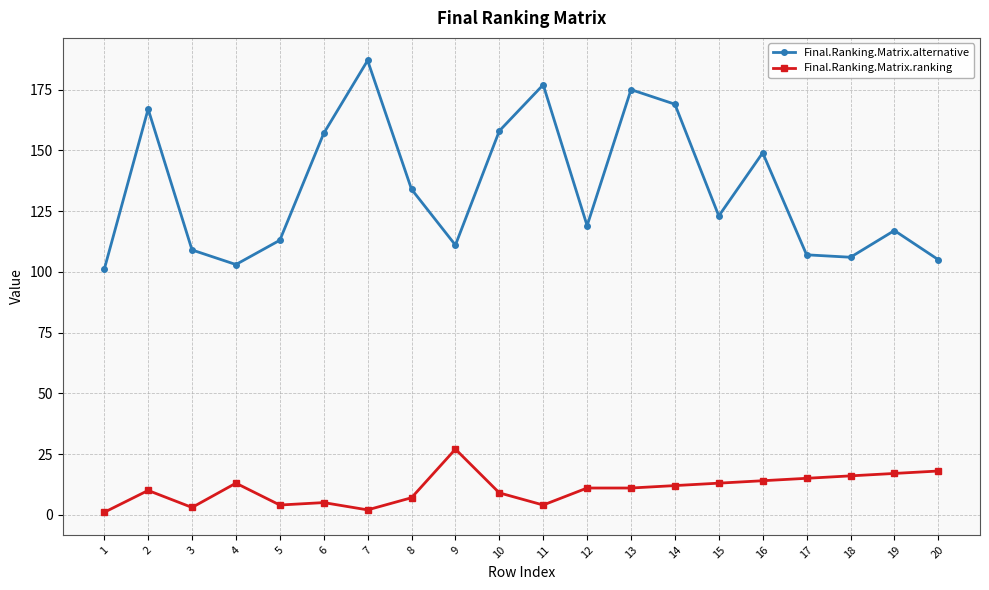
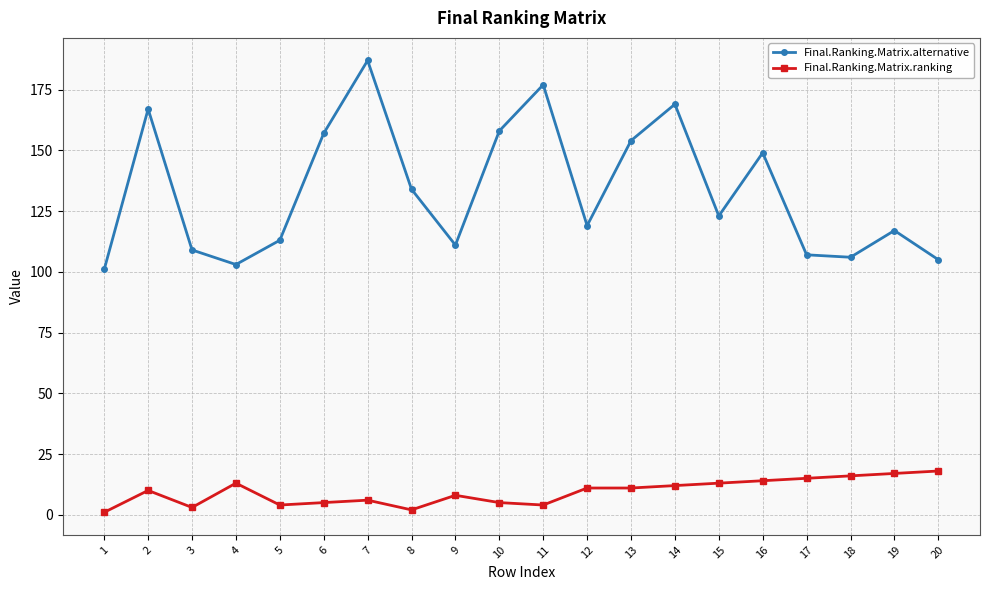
  {
    "Final.Ranking.Matrix.alternative": {
      "1": 101,
      "2": 167,
      "3": 109,
      "4": 103,
      "5": 113,
      "6": 157,
      "7": 187,
      "8": 134,
      "9": 111,
      "10": 158,
      "11": 177,
      "12": 119,
-     "13": 175,
+     "13": 154,
      "14": 169,
      "15": 123,
      "16": 149,
      "17": 107,
      "18": 106,
      "19": 117,
      "20": 105
    },
    "Final.Ranking.Matrix.ranking": {
      "1": 1,
      "2": 10,
      "3": 3,
      "4": 13,
      "5": 4,
      "6": 5,
-     "7": 2,
-     "8": 7,
-     "9": 27,
-     "10": 9,
+     "7": 6,
+     "8": 2,
+     "9": 8,
+     "10": 5,
      "11": 4,
      "12": 11,
      "13": 11,
      "14": 12,
      "15": 13,
      "16": 14,
      "17": 15,
      "18": 16,
      "19": 17,
      "20": 18
    }
  }
